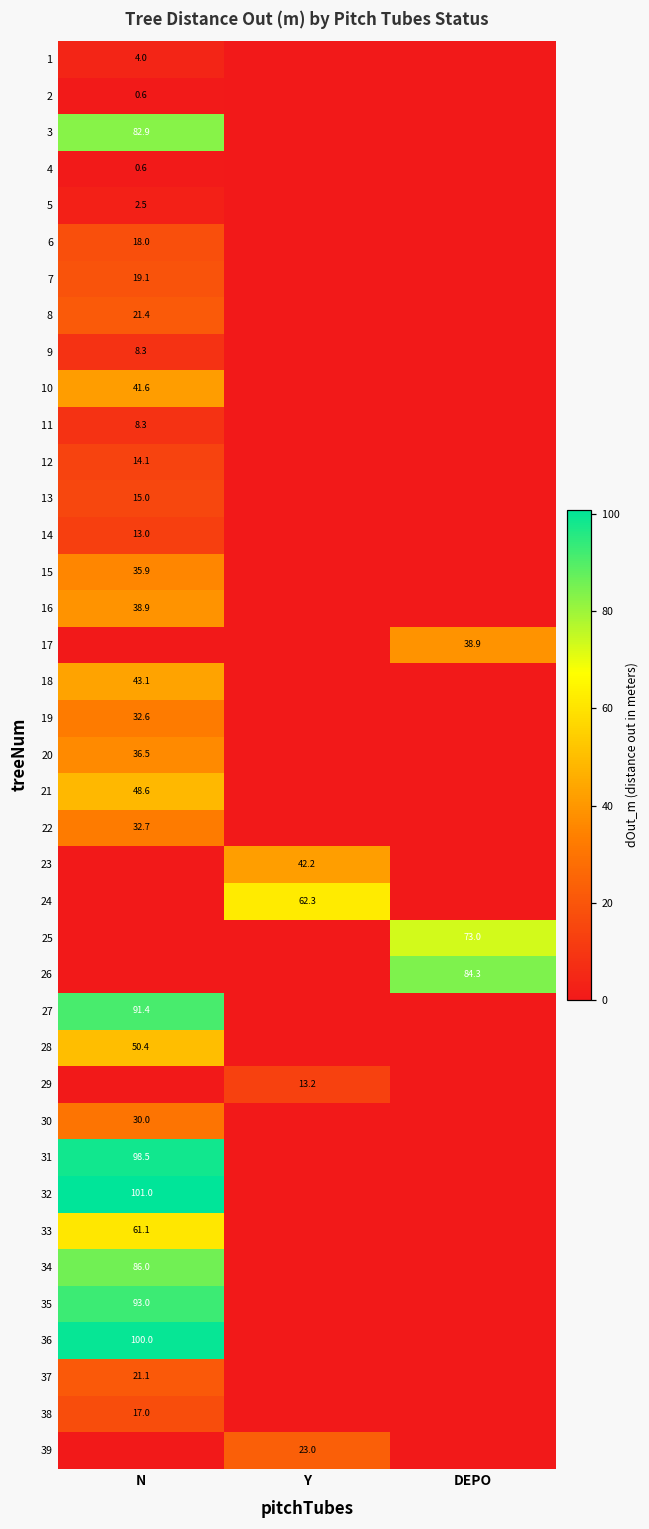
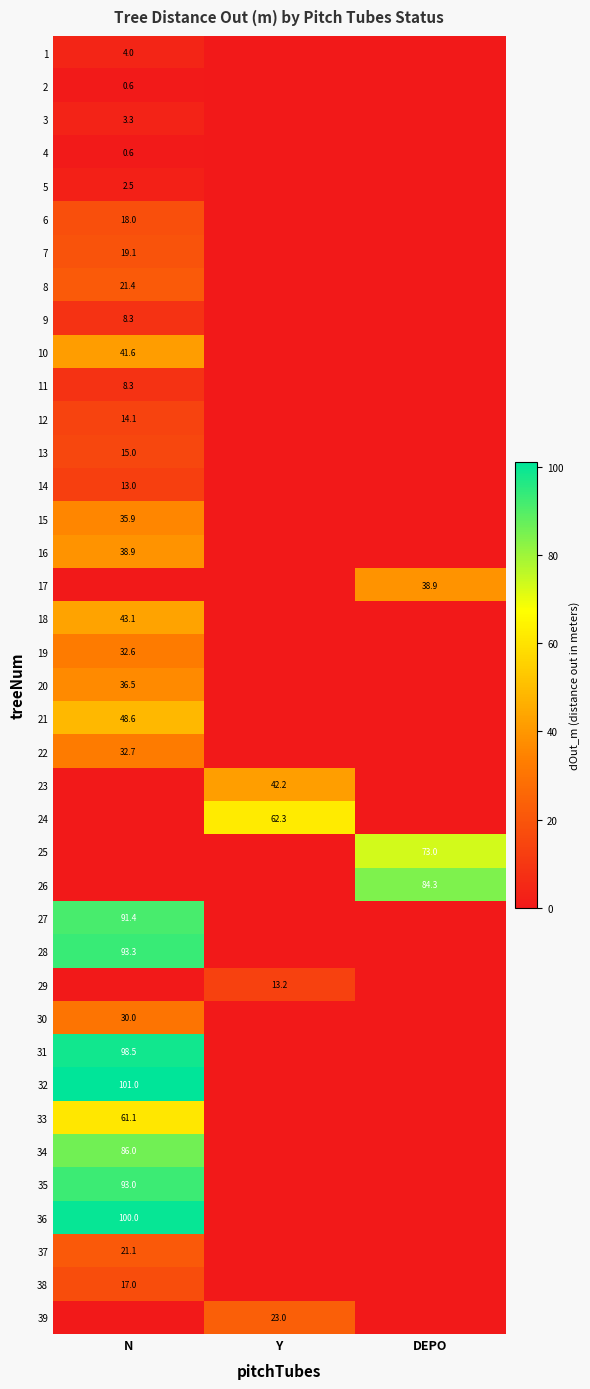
  {
    "1": {
      "N": 4.0
    },
    "2": {
      "N": 0.6
    },
    "3": {
-     "N": 82.9
+     "N": 3.3
    },
    "4": {
      "N": 0.6
    },
    "5": {
      "N": 2.5
    },
    "6": {
      "N": 18.0
    },
    "7": {
      "N": 19.1
    },
    "8": {
      "N": 21.4
    },
    "9": {
      "N": 8.3
    },
    "10": {
      "N": 41.6
    },
    "11": {
      "N": 8.3
    },
    "12": {
      "N": 14.1
    },
    "13": {
      "N": 15.0
    },
    "14": {
      "N": 13.0
    },
    "15": {
      "N": 35.9
    },
    "16": {
      "N": 38.9
    },
    "17": {
      "DEPO": 38.9
    },
    "18": {
      "N": 43.1
    },
    "19": {
      "N": 32.6
    },
    "20": {
      "N": 36.5
    },
    "21": {
      "N": 48.6
    },
    "22": {
      "N": 32.7
    },
    "23": {
      "Y": 42.2
    },
    "24": {
      "Y": 62.3
    },
    "25": {
      "DEPO": 73.0
    },
    "26": {
      "DEPO": 84.3
    },
    "27": {
      "N": 91.4
    },
    "28": {
-     "N": 50.4
+     "N": 93.3
    },
    "29": {
      "Y": 13.2
    },
    "30": {
      "N": 30.0
    },
    "31": {
      "N": 98.5
    },
    "32": {
      "N": 101.0
    },
    "33": {
      "N": 61.1
    },
    "34": {
      "N": 86.0
    },
    "35": {
      "N": 93.0
    },
    "36": {
      "N": 100.0
    },
    "37": {
      "N": 21.1
    },
    "38": {
      "N": 17.0
    },
    "39": {
      "Y": 23.0
    }
  }
